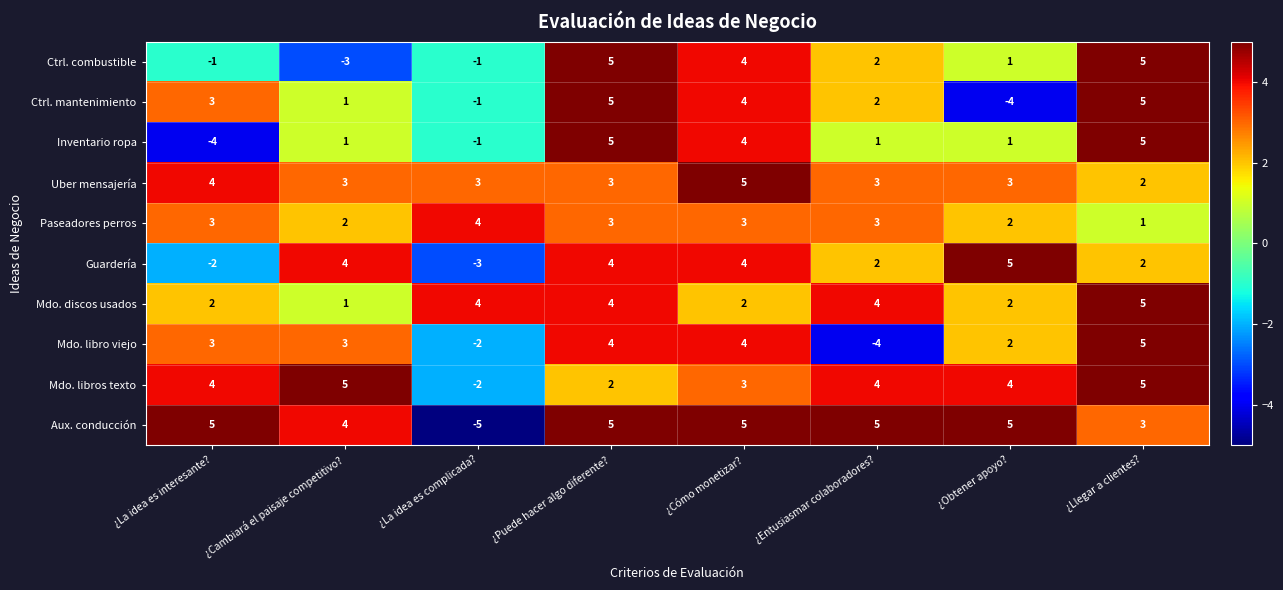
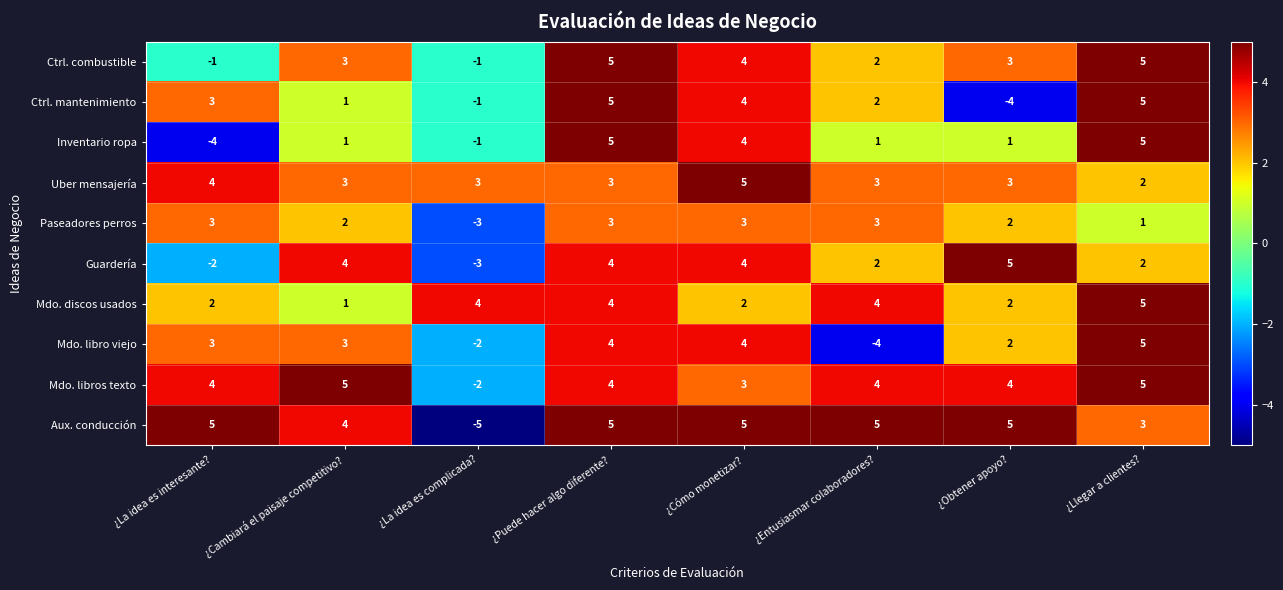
  {
    "Ctrl. combustible": {
      "¿La idea es interesante?": -1,
-     "¿Cambiará el paisaje competitivo?": -3,
+     "¿Cambiará el paisaje competitivo?": 3,
      "¿La idea es complicada?": -1,
      "¿Puede hacer algo diferente?": 5,
      "¿Cómo monetizar?": 4,
      "¿Entusiasmar colaboradores?": 2,
-     "¿Obtener apoyo?": 1,
+     "¿Obtener apoyo?": 3,
      "¿Llegar a clientes?": 5
    },
    "Ctrl. mantenimiento": {
      "¿La idea es interesante?": 3,
      "¿Cambiará el paisaje competitivo?": 1,
      "¿La idea es complicada?": -1,
      "¿Puede hacer algo diferente?": 5,
      "¿Cómo monetizar?": 4,
      "¿Entusiasmar colaboradores?": 2,
      "¿Obtener apoyo?": -4,
      "¿Llegar a clientes?": 5
    },
    "Inventario ropa": {
      "¿La idea es interesante?": -4,
      "¿Cambiará el paisaje competitivo?": 1,
      "¿La idea es complicada?": -1,
      "¿Puede hacer algo diferente?": 5,
      "¿Cómo monetizar?": 4,
      "¿Entusiasmar colaboradores?": 1,
      "¿Obtener apoyo?": 1,
      "¿Llegar a clientes?": 5
    },
    "Uber mensajería": {
      "¿La idea es interesante?": 4,
      "¿Cambiará el paisaje competitivo?": 3,
      "¿La idea es complicada?": 3,
      "¿Puede hacer algo diferente?": 3,
      "¿Cómo monetizar?": 5,
      "¿Entusiasmar colaboradores?": 3,
      "¿Obtener apoyo?": 3,
      "¿Llegar a clientes?": 2
    },
    "Paseadores perros": {
      "¿La idea es interesante?": 3,
      "¿Cambiará el paisaje competitivo?": 2,
-     "¿La idea es complicada?": 4,
+     "¿La idea es complicada?": -3,
      "¿Puede hacer algo diferente?": 3,
      "¿Cómo monetizar?": 3,
      "¿Entusiasmar colaboradores?": 3,
      "¿Obtener apoyo?": 2,
      "¿Llegar a clientes?": 1
    },
    "Guardería": {
      "¿La idea es interesante?": -2,
      "¿Cambiará el paisaje competitivo?": 4,
      "¿La idea es complicada?": -3,
      "¿Puede hacer algo diferente?": 4,
      "¿Cómo monetizar?": 4,
      "¿Entusiasmar colaboradores?": 2,
      "¿Obtener apoyo?": 5,
      "¿Llegar a clientes?": 2
    },
    "Mdo. discos usados": {
      "¿La idea es interesante?": 2,
      "¿Cambiará el paisaje competitivo?": 1,
      "¿La idea es complicada?": 4,
      "¿Puede hacer algo diferente?": 4,
      "¿Cómo monetizar?": 2,
      "¿Entusiasmar colaboradores?": 4,
      "¿Obtener apoyo?": 2,
      "¿Llegar a clientes?": 5
    },
    "Mdo. libro viejo": {
      "¿La idea es interesante?": 3,
      "¿Cambiará el paisaje competitivo?": 3,
      "¿La idea es complicada?": -2,
      "¿Puede hacer algo diferente?": 4,
      "¿Cómo monetizar?": 4,
      "¿Entusiasmar colaboradores?": -4,
      "¿Obtener apoyo?": 2,
      "¿Llegar a clientes?": 5
    },
    "Mdo. libros texto": {
      "¿La idea es interesante?": 4,
      "¿Cambiará el paisaje competitivo?": 5,
      "¿La idea es complicada?": -2,
-     "¿Puede hacer algo diferente?": 2,
+     "¿Puede hacer algo diferente?": 4,
      "¿Cómo monetizar?": 3,
      "¿Entusiasmar colaboradores?": 4,
      "¿Obtener apoyo?": 4,
      "¿Llegar a clientes?": 5
    },
    "Aux. conducción": {
      "¿La idea es interesante?": 5,
      "¿Cambiará el paisaje competitivo?": 4,
      "¿La idea es complicada?": -5,
      "¿Puede hacer algo diferente?": 5,
      "¿Cómo monetizar?": 5,
      "¿Entusiasmar colaboradores?": 5,
      "¿Obtener apoyo?": 5,
      "¿Llegar a clientes?": 3
    }
  }
